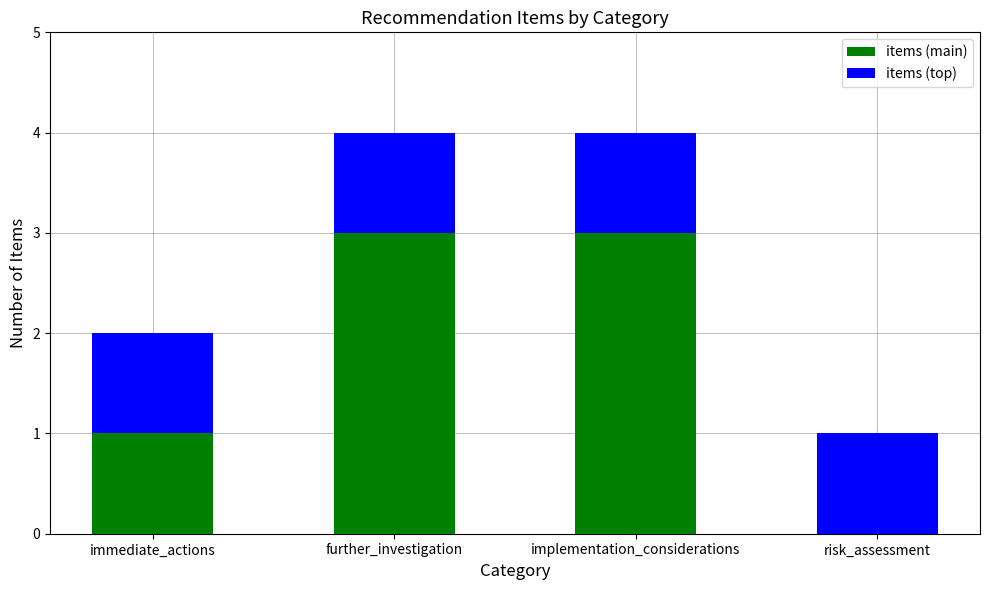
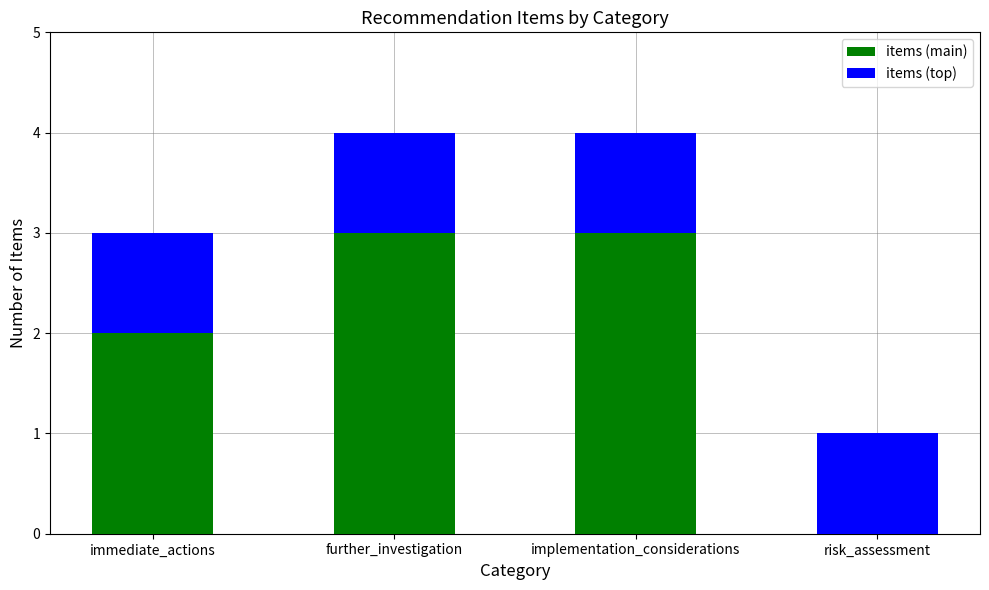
  {
    "items (main)": {
-     "immediate_actions": 1.00,
+     "immediate_actions": 2.00,
      "further_investigation": 3.00,
      "implementation_considerations": 3.00,
      "risk_assessment": 0.00
    }
  }
